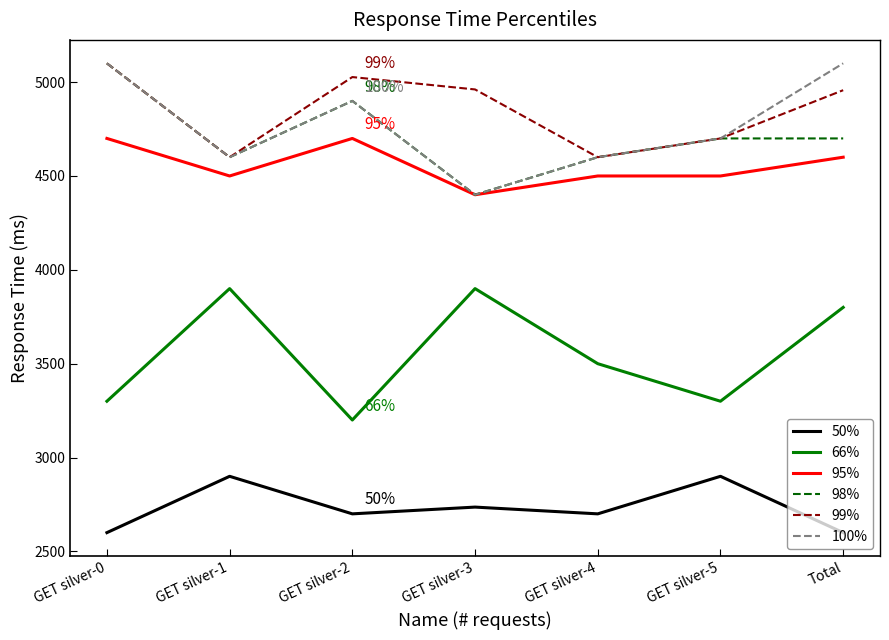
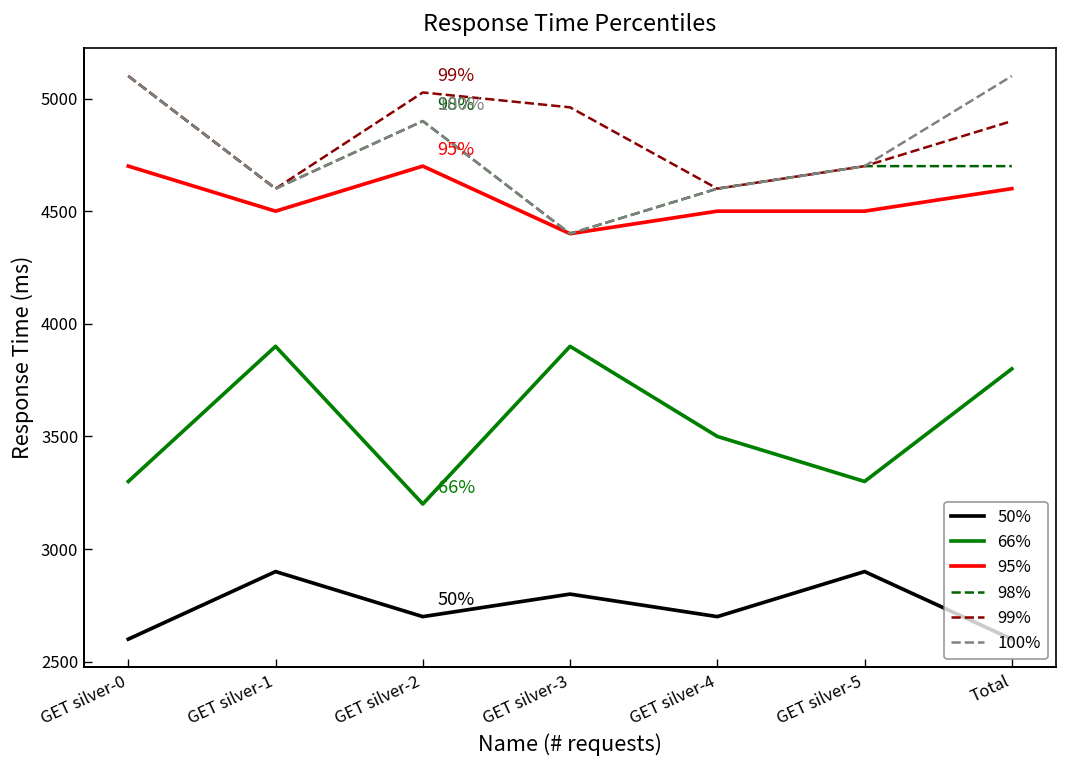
  {
    "50%": {
      "GET silver-0": 2600,
      "GET silver-1": 2900,
-     "GET silver-3": 2740,
+     "GET silver-3": 2800,
      "GET silver-4": 2700,
      "GET silver-5": 2900
    },
    "95%": {
      "GET silver-0": 4700,
      "GET silver-1": 4500,
      "GET silver-4": 4500,
      "GET silver-5": 4500,
      "Total": 4600
    },
    "99%": {
      "GET silver-3": 4960,
-     "Total": 4960
+     "Total": 4900
    },
    "100%": {
      "Total": 5100
    }
  }
